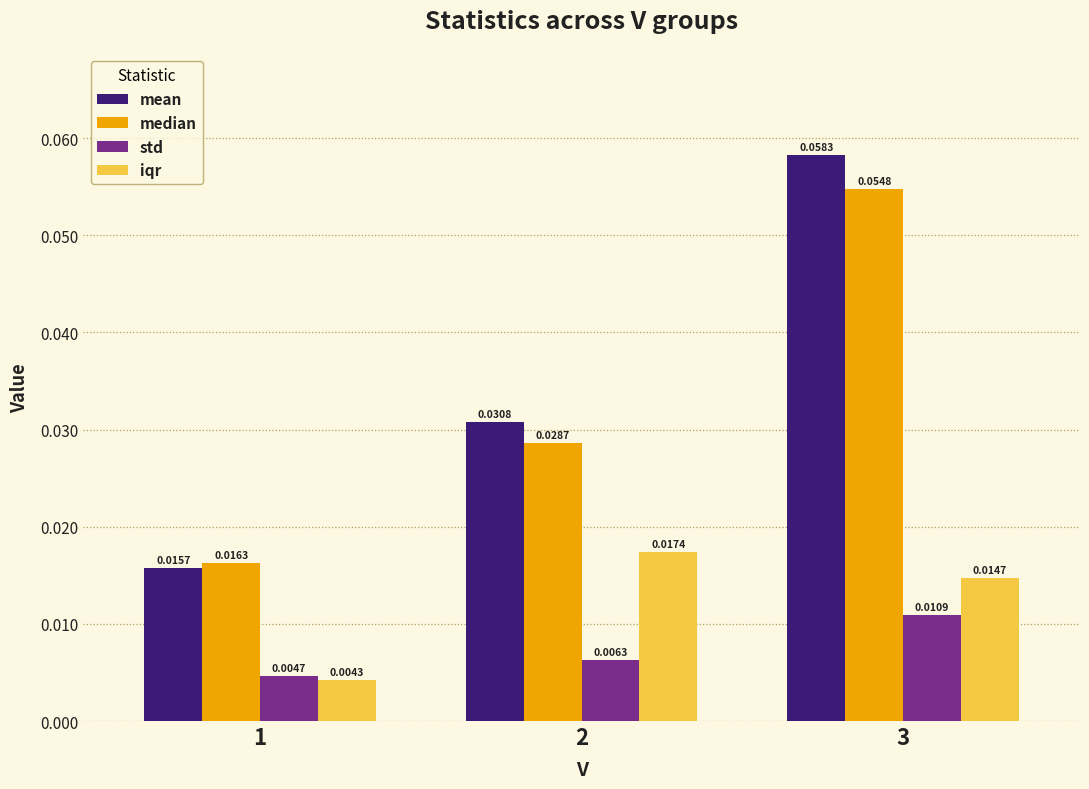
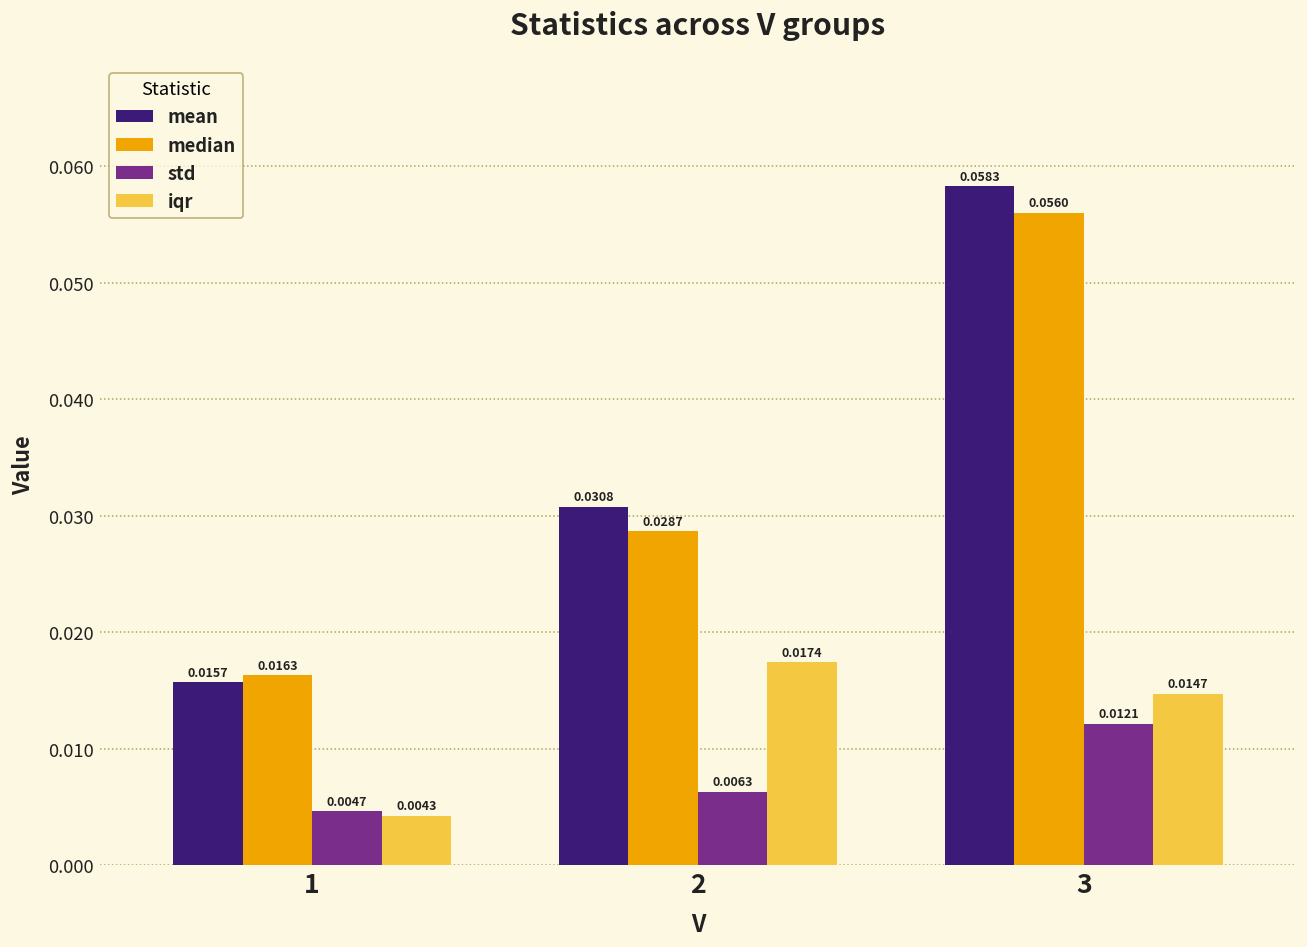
  {
    "mean": {
      "1": 0.0157,
      "2": 0.0308,
      "3": 0.0583
    },
    "median": {
      "1": 0.0163,
      "2": 0.0287,
-     "3": 0.0548
+     "3": 0.0560
    },
    "std": {
      "1": 0.0047,
      "2": 0.0063,
-     "3": 0.0109
+     "3": 0.0121
    },
    "iqr": {
      "1": 0.0043,
      "2": 0.0174,
      "3": 0.0147
    }
  }
